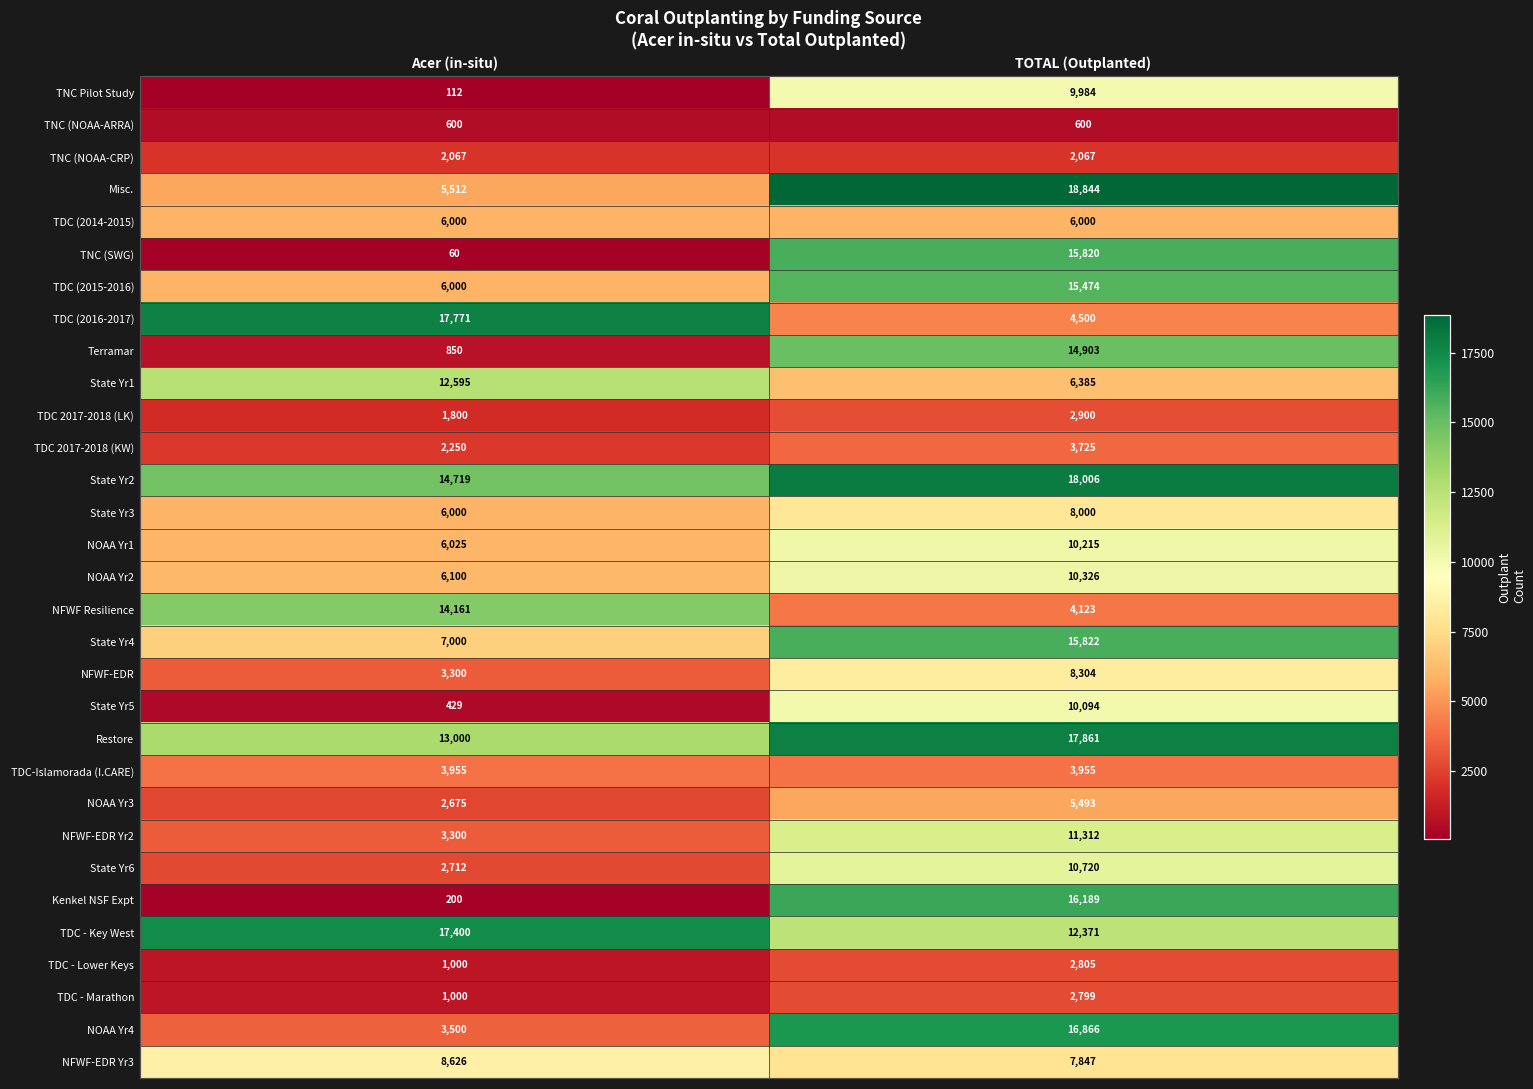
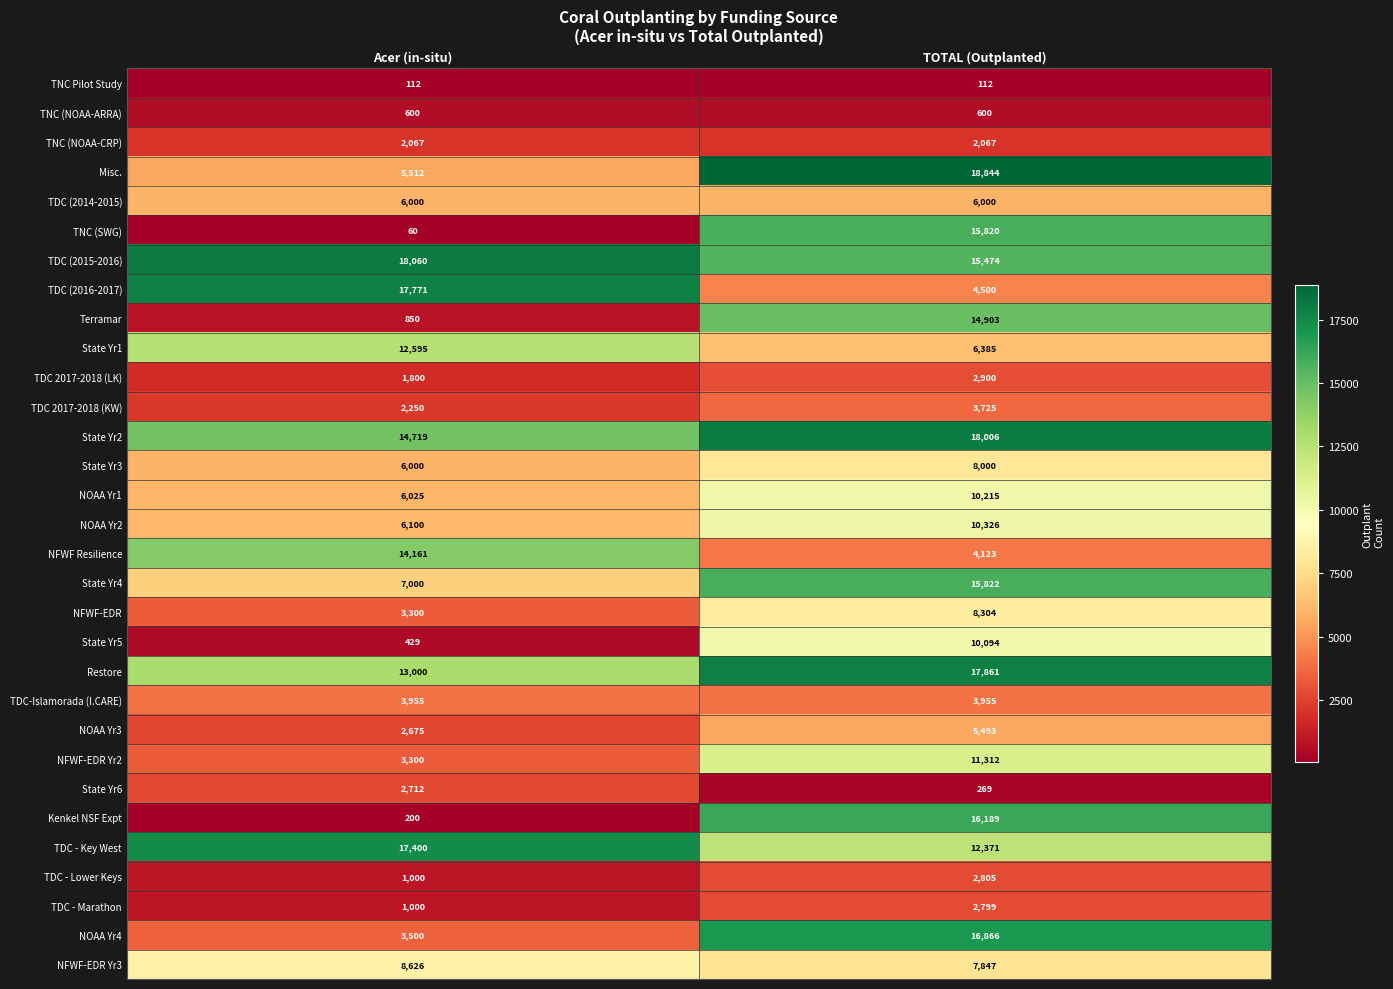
  {
    "TNC Pilot Study": {
      "Acer (in-situ)": "112",
-     "TOTAL (Outplanted)": "9,984"
+     "TOTAL (Outplanted)": "112"
    },
    "TNC (NOAA-ARRA)": {
      "Acer (in-situ)": "600",
      "TOTAL (Outplanted)": "600"
    },
    "TNC (NOAA-CRP)": {
      "Acer (in-situ)": "2,067",
      "TOTAL (Outplanted)": "2,067"
    },
    "Misc.": {
      "Acer (in-situ)": "5,512",
      "TOTAL (Outplanted)": "18,844"
    },
    "TDC (2014-2015)": {
      "Acer (in-situ)": "6,000",
      "TOTAL (Outplanted)": "6,000"
    },
    "TNC (SWG)": {
      "Acer (in-situ)": "60",
      "TOTAL (Outplanted)": "15,820"
    },
    "TDC (2015-2016)": {
-     "Acer (in-situ)": "6,000",
+     "Acer (in-situ)": "18,060",
      "TOTAL (Outplanted)": "15,474"
    },
    "TDC (2016-2017)": {
      "Acer (in-situ)": "17,771",
      "TOTAL (Outplanted)": "4,500"
    },
    "Terramar": {
      "Acer (in-situ)": "850",
      "TOTAL (Outplanted)": "14,903"
    },
    "State Yr1": {
      "Acer (in-situ)": "12,595",
      "TOTAL (Outplanted)": "6,385"
    },
    "TDC 2017-2018 (LK)": {
      "Acer (in-situ)": "1,800",
      "TOTAL (Outplanted)": "2,900"
    },
    "TDC 2017-2018 (KW)": {
      "Acer (in-situ)": "2,250",
      "TOTAL (Outplanted)": "3,725"
    },
    "State Yr2": {
      "Acer (in-situ)": "14,719",
      "TOTAL (Outplanted)": "18,006"
    },
    "State Yr3": {
      "Acer (in-situ)": "6,000",
      "TOTAL (Outplanted)": "8,000"
    },
    "NOAA Yr1": {
      "Acer (in-situ)": "6,025",
      "TOTAL (Outplanted)": "10,215"
    },
    "NOAA Yr2": {
      "Acer (in-situ)": "6,100",
      "TOTAL (Outplanted)": "10,326"
    },
    "NFWF Resilience": {
      "Acer (in-situ)": "14,161",
      "TOTAL (Outplanted)": "4,123"
    },
    "State Yr4": {
      "Acer (in-situ)": "7,000",
      "TOTAL (Outplanted)": "15,822"
    },
    "NFWF-EDR": {
      "Acer (in-situ)": "3,300",
      "TOTAL (Outplanted)": "8,304"
    },
    "State Yr5": {
      "Acer (in-situ)": "429",
      "TOTAL (Outplanted)": "10,094"
    },
    "Restore": {
      "Acer (in-situ)": "13,000",
      "TOTAL (Outplanted)": "17,861"
    },
    "TDC-Islamorada (I.CARE)": {
      "Acer (in-situ)": "3,955",
      "TOTAL (Outplanted)": "3,955"
    },
    "NOAA Yr3": {
      "Acer (in-situ)": "2,675",
      "TOTAL (Outplanted)": "5,493"
    },
    "NFWF-EDR Yr2": {
      "Acer (in-situ)": "3,300",
      "TOTAL (Outplanted)": "11,312"
    },
    "State Yr6": {
      "Acer (in-situ)": "2,712",
-     "TOTAL (Outplanted)": "10,720"
+     "TOTAL (Outplanted)": "269"
    },
    "Kenkel NSF Expt": {
      "Acer (in-situ)": "200",
      "TOTAL (Outplanted)": "16,189"
    },
    "TDC - Key West": {
      "Acer (in-situ)": "17,400",
      "TOTAL (Outplanted)": "12,371"
    },
    "TDC - Lower Keys": {
      "Acer (in-situ)": "1,000",
      "TOTAL (Outplanted)": "2,805"
    },
    "TDC - Marathon": {
      "Acer (in-situ)": "1,000",
      "TOTAL (Outplanted)": "2,799"
    },
    "NOAA Yr4": {
      "Acer (in-situ)": "3,500",
      "TOTAL (Outplanted)": "16,866"
    },
    "NFWF-EDR Yr3": {
      "Acer (in-situ)": "8,626",
      "TOTAL (Outplanted)": "7,847"
    }
  }
